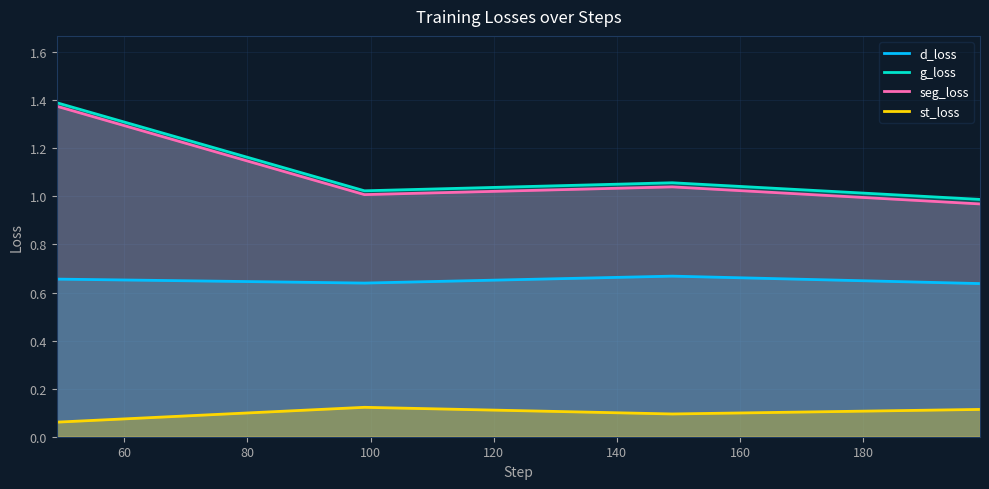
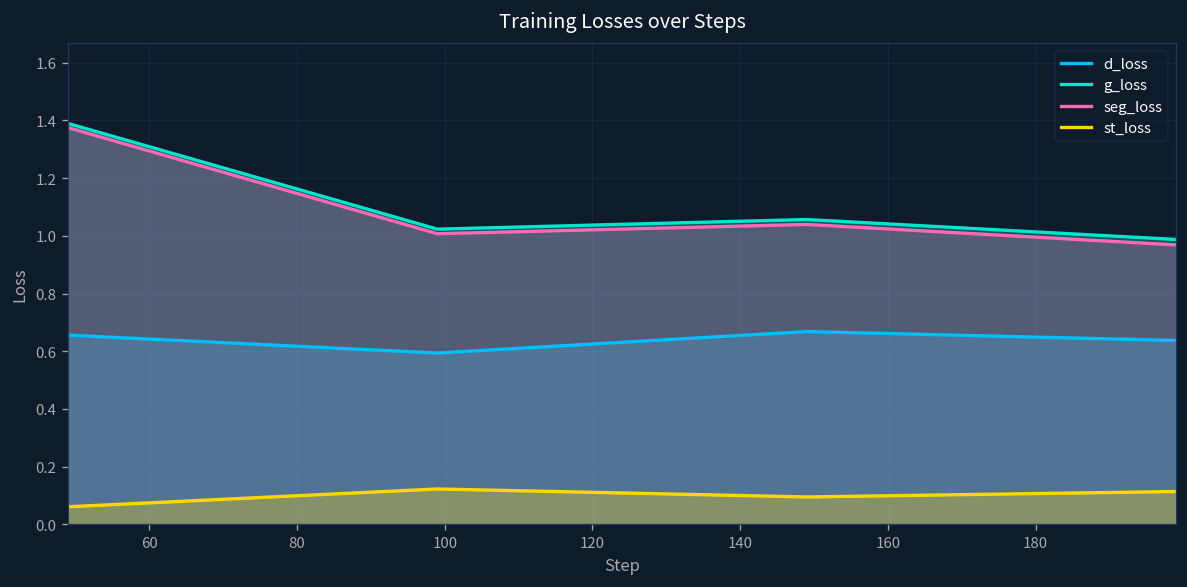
  {
    "d_loss": {
-     "100": 0.64
+     "100": 0.59
    },
    "g_loss": {
      "100": 1.02
    },
    "seg_loss": {
      "100": 1.01
    },
    "st_loss": {
      "100": 0.12
    }
  }
